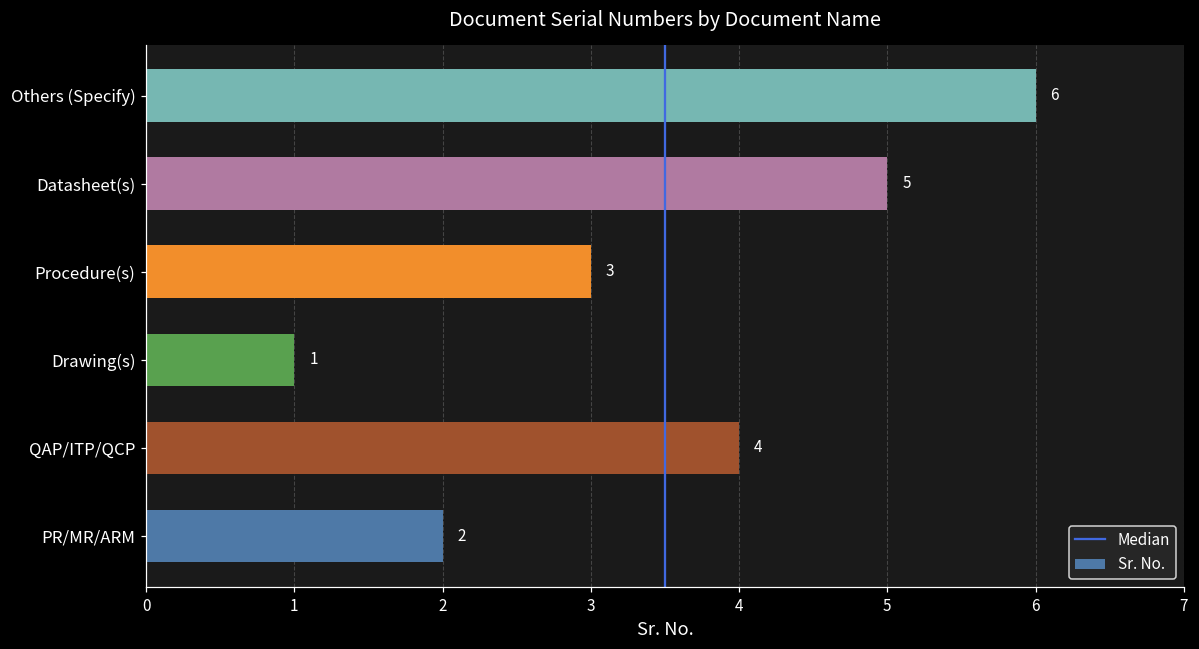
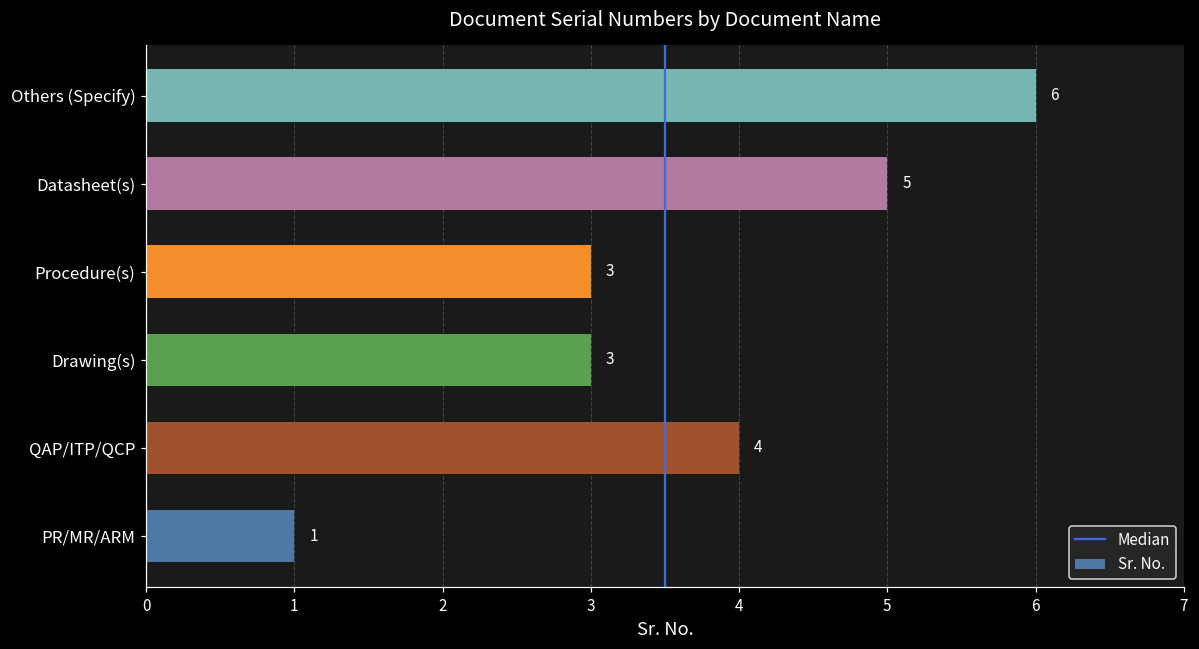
  {
    "Others (Specify)": 6,
    "Datasheet(s)": 5,
    "Procedure(s)": 3,
-   "Drawing(s)": 1,
+   "Drawing(s)": 3,
    "QAP/ITP/QCP": 4,
-   "PR/MR/ARM": 2
+   "PR/MR/ARM": 1
  }
